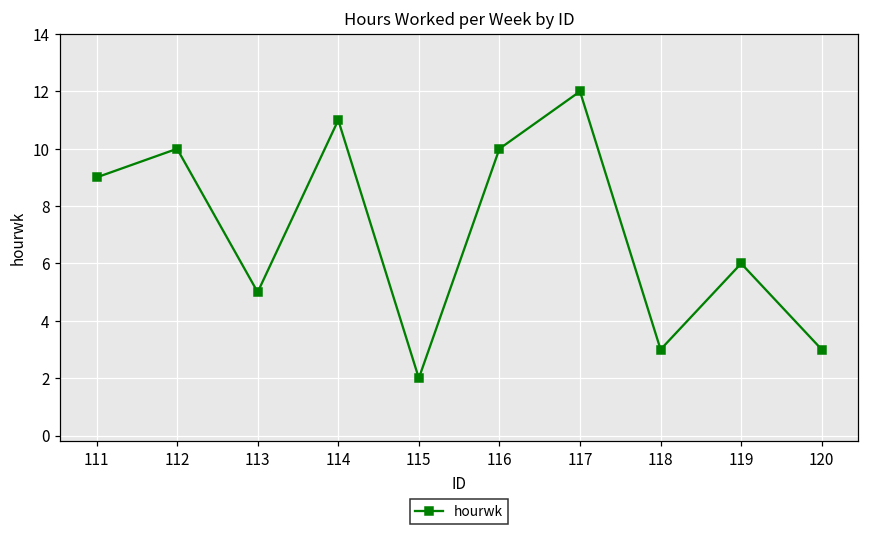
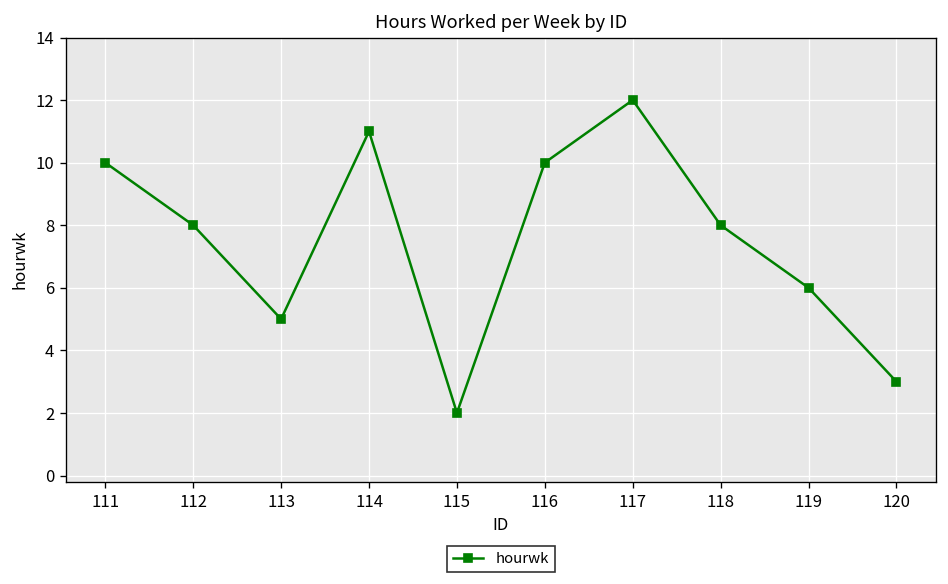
  {
-   "111": 9,
-   "112": 10,
+   "111": 10,
+   "112": 8,
    "113": 5,
    "114": 11,
    "115": 2,
    "116": 10,
    "117": 12,
-   "118": 3,
+   "118": 8,
    "119": 6,
    "120": 3
  }
